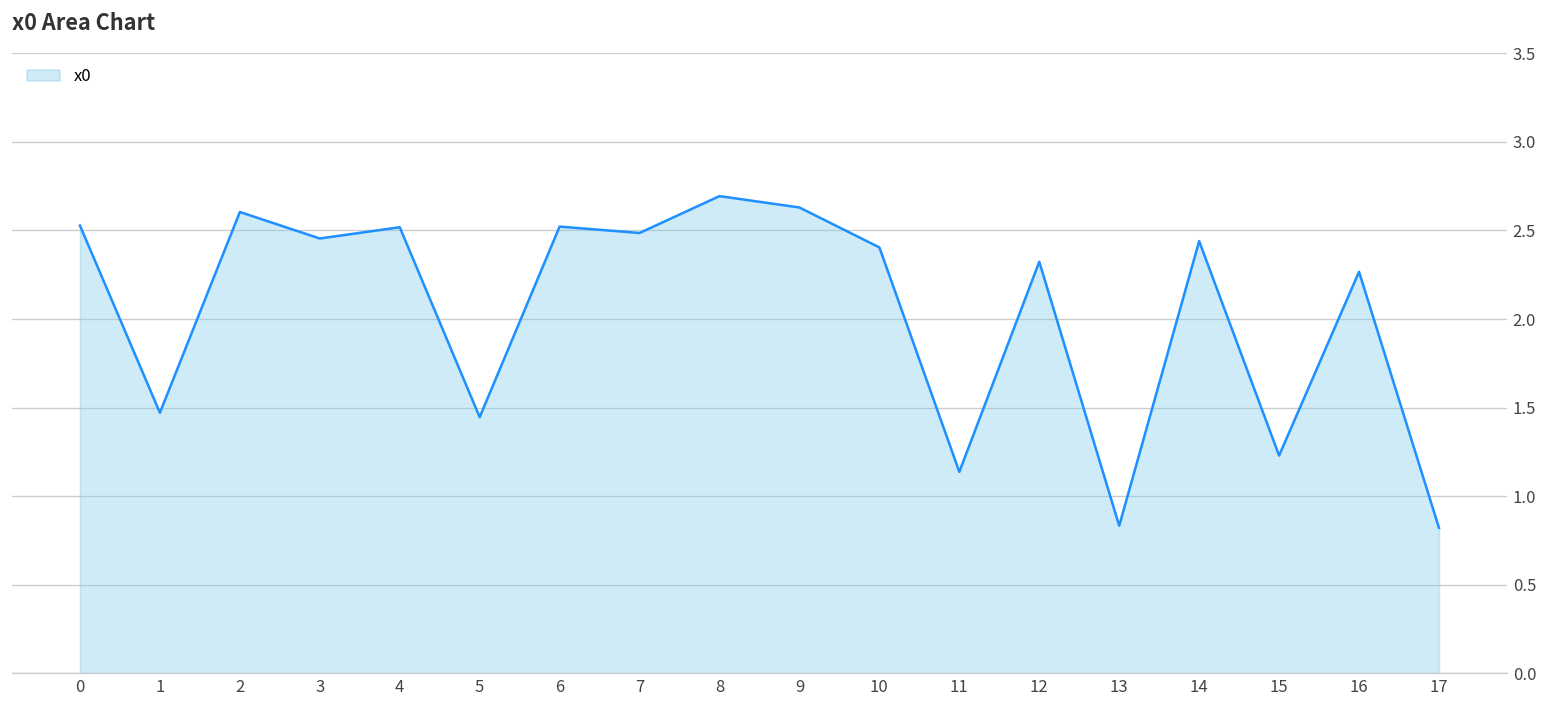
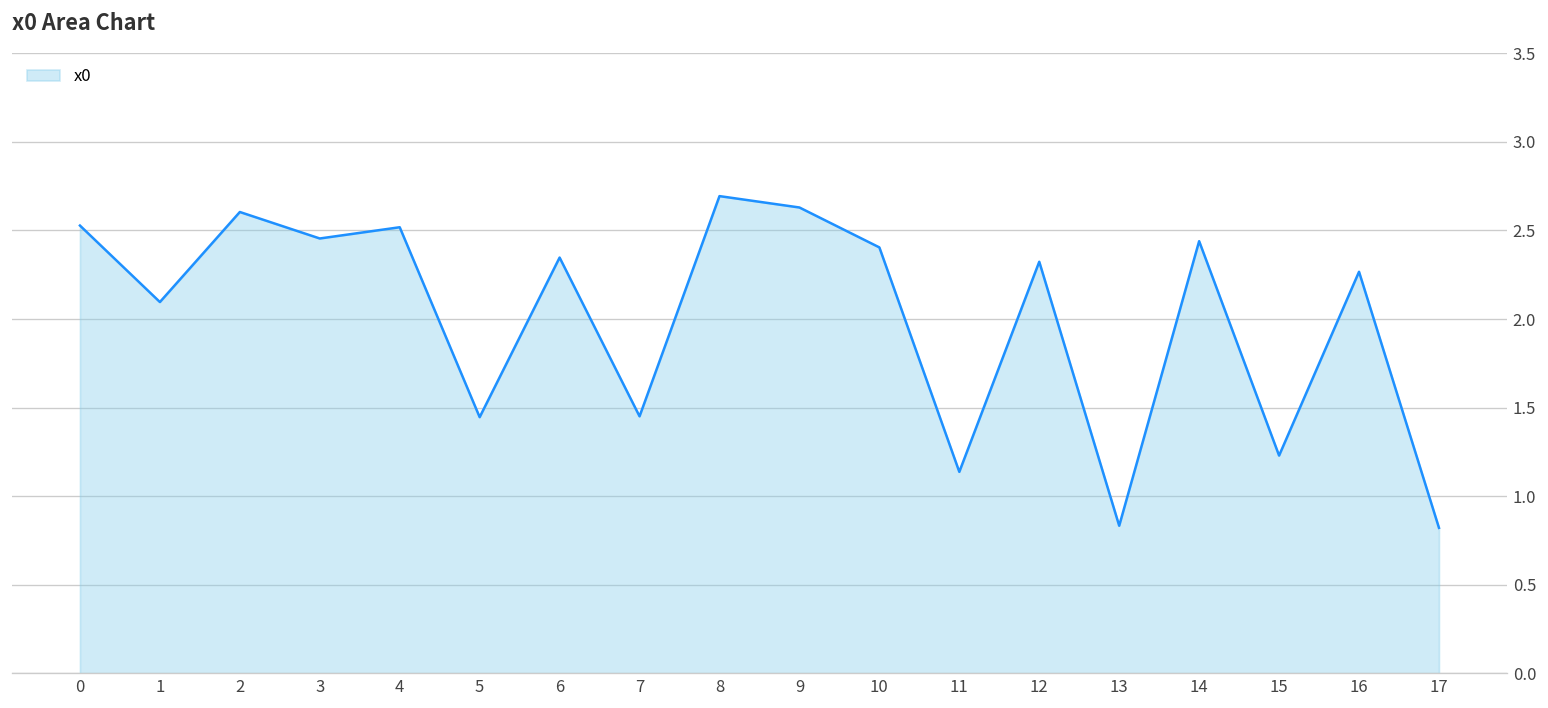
  {
    "0": 2.53,
-   "1": 1.47,
+   "1": 2.10,
    "2": 2.60,
    "3": 2.45,
    "4": 2.52,
    "5": 1.45,
-   "6": 2.52,
-   "7": 2.49,
+   "6": 2.35,
+   "7": 1.45,
    "8": 2.69,
    "9": 2.63,
    "10": 2.40,
    "11": 1.14,
    "12": 2.32,
    "13": 0.83,
    "14": 2.44,
    "15": 1.23,
    "16": 2.27,
    "17": 0.82
  }
